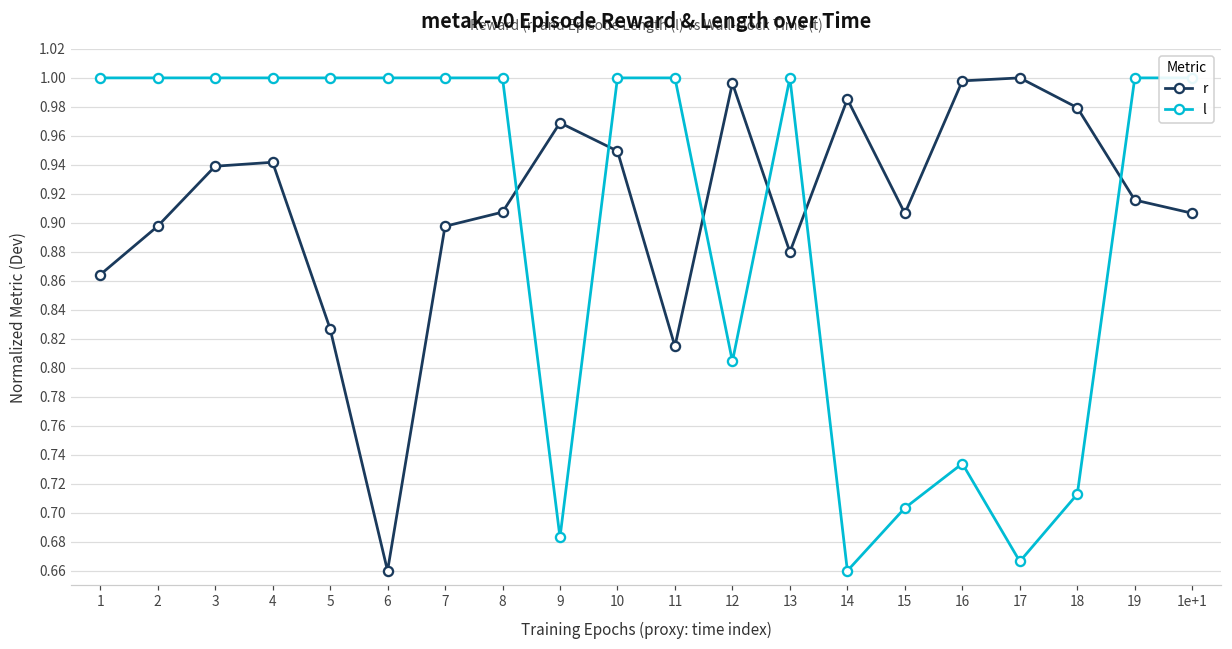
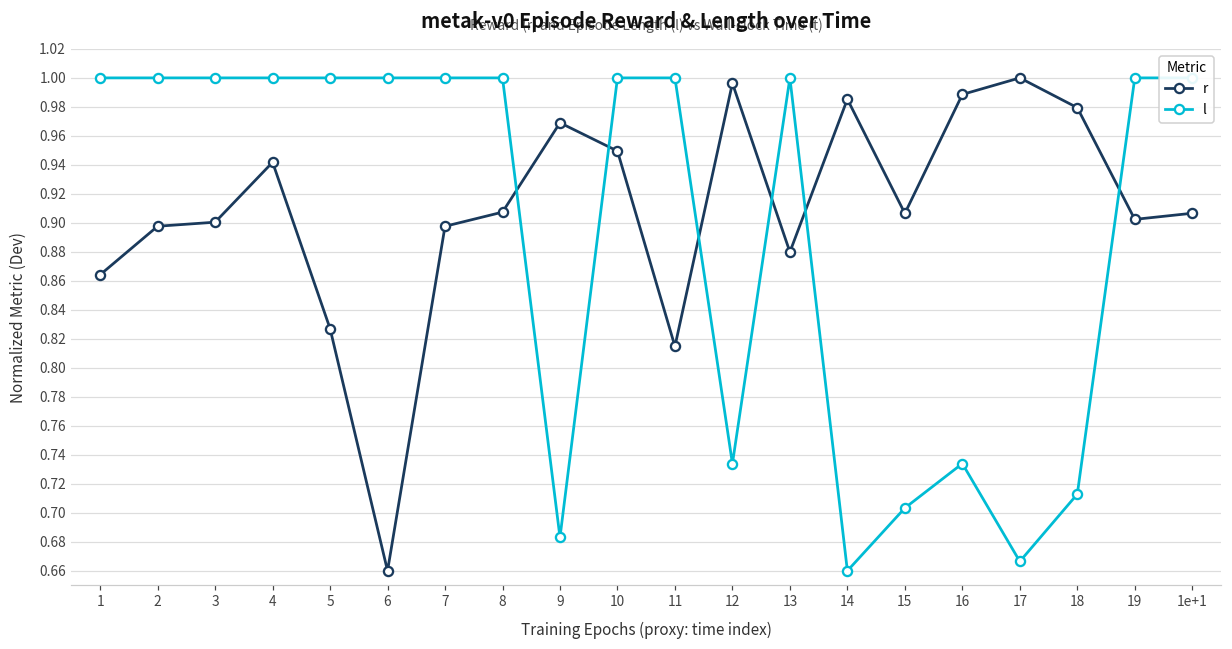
  {
    "r": {
      "1": 0.864,
      "2": 0.898,
-     "3": 0.939,
+     "3": 0.900,
      "4": 0.942,
      "5": 0.827,
      "6": 0.660,
      "7": 0.898,
      "8": 0.907,
      "9": 0.969,
      "10": 0.950,
      "11": 0.815,
      "12": 0.996,
      "13": 0.880,
      "14": 0.985,
      "15": 0.907,
-     "16": 0.998,
+     "16": 0.989,
      "17": 1.000,
      "18": 0.979,
-     "19": 0.916,
+     "19": 0.902,
      "1e+1": 0.907
    },
    "l": {
      "1": 1.000,
      "2": 1.000,
      "3": 1.000,
      "4": 1.000,
      "5": 1.000,
      "6": 1.000,
      "7": 1.000,
      "8": 1.000,
      "9": 0.683,
      "10": 1.000,
      "11": 1.000,
-     "12": 0.804,
+     "12": 0.734,
      "13": 1.000,
      "14": 0.660,
      "15": 0.703,
      "16": 0.734,
      "17": 0.666,
      "18": 0.713,
      "19": 1.000
    }
  }
